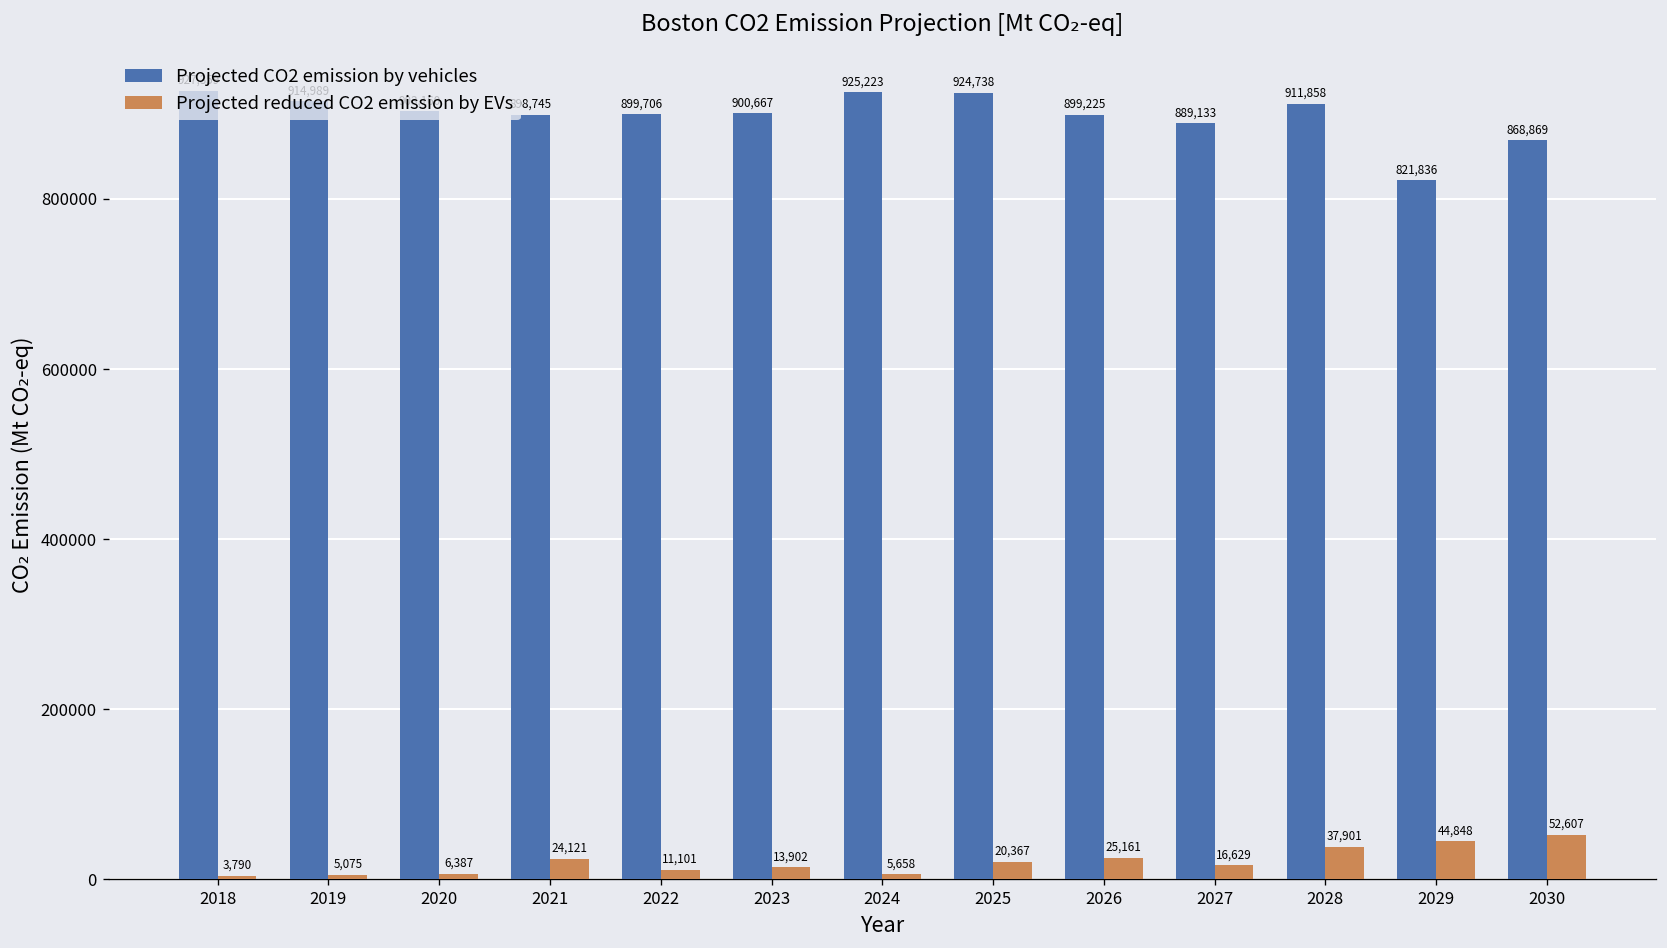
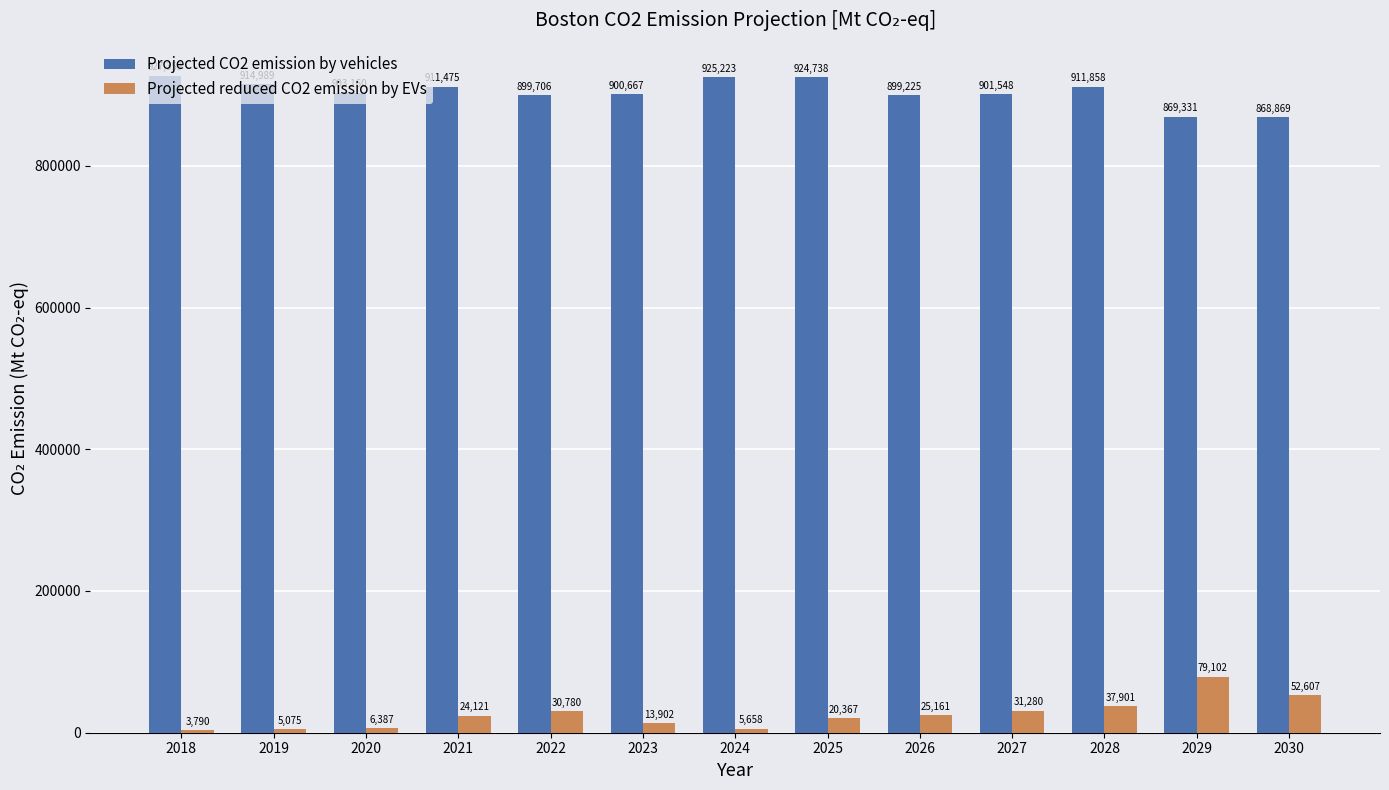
  {
    "Projected CO2 emission by vehicles": {
-     "2021": "900000",
+     "2021": "910000",
      "2022": "899,706",
      "2023": "900,667",
      "2024": "925,223",
      "2025": "924,738",
      "2026": "899,225",
-     "2027": "889,133",
+     "2027": "901,548",
      "2028": "911,858",
-     "2029": "821,836",
+     "2029": "869,331",
      "2030": "868,869"
    },
    "Projected reduced CO2 emission by EVs": {
      "2018": "3,790",
      "2019": "5,075",
      "2020": "6,387",
      "2021": "24,121",
-     "2022": "11,101",
+     "2022": "30,780",
      "2023": "13,902",
      "2024": "5,658",
      "2025": "20,367",
      "2026": "25,161",
-     "2027": "16,629",
+     "2027": "31,280",
      "2028": "37,901",
-     "2029": "44,848",
+     "2029": "79,102",
      "2030": "52,607"
    }
  }
